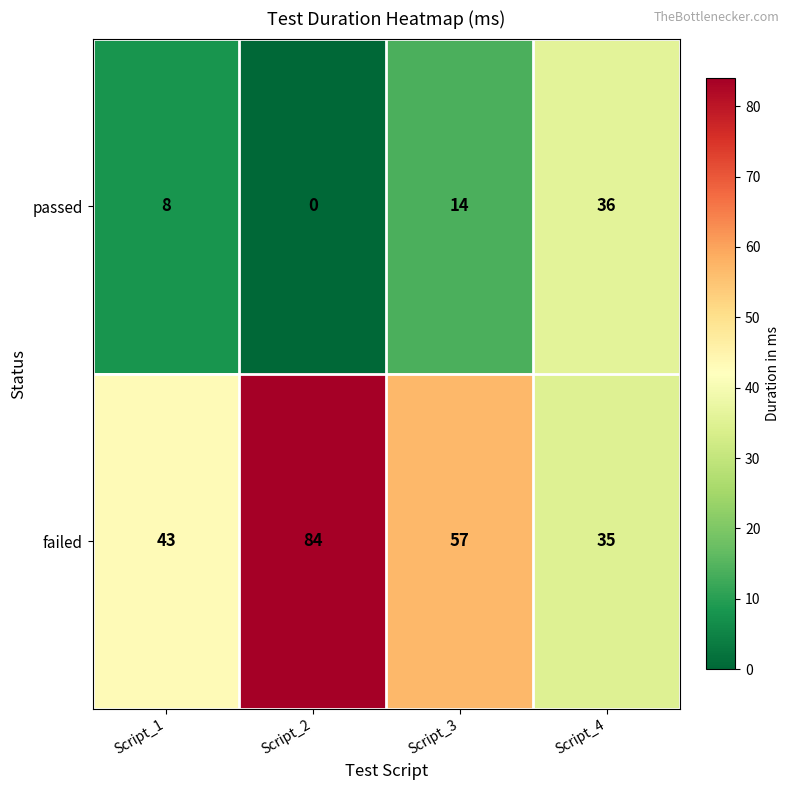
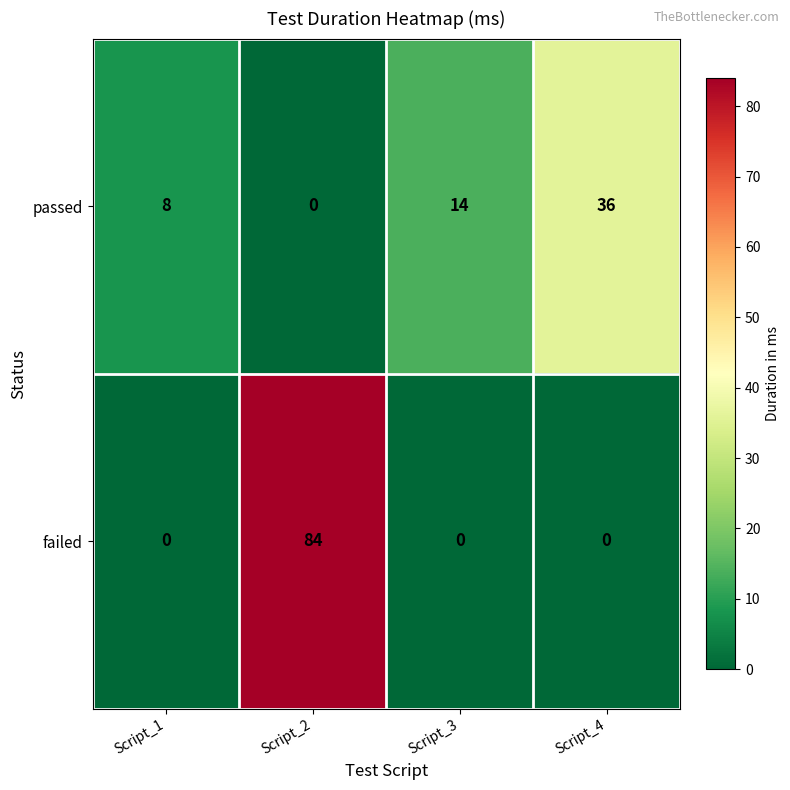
  {
    "passed": {
      "Script_1": 8,
      "Script_2": 0,
      "Script_3": 14,
      "Script_4": 36
    },
    "failed": {
-     "Script_1": 43,
+     "Script_1": 0,
      "Script_2": 84,
-     "Script_3": 57,
-     "Script_4": 35
+     "Script_3": 0,
+     "Script_4": 0
    }
  }
